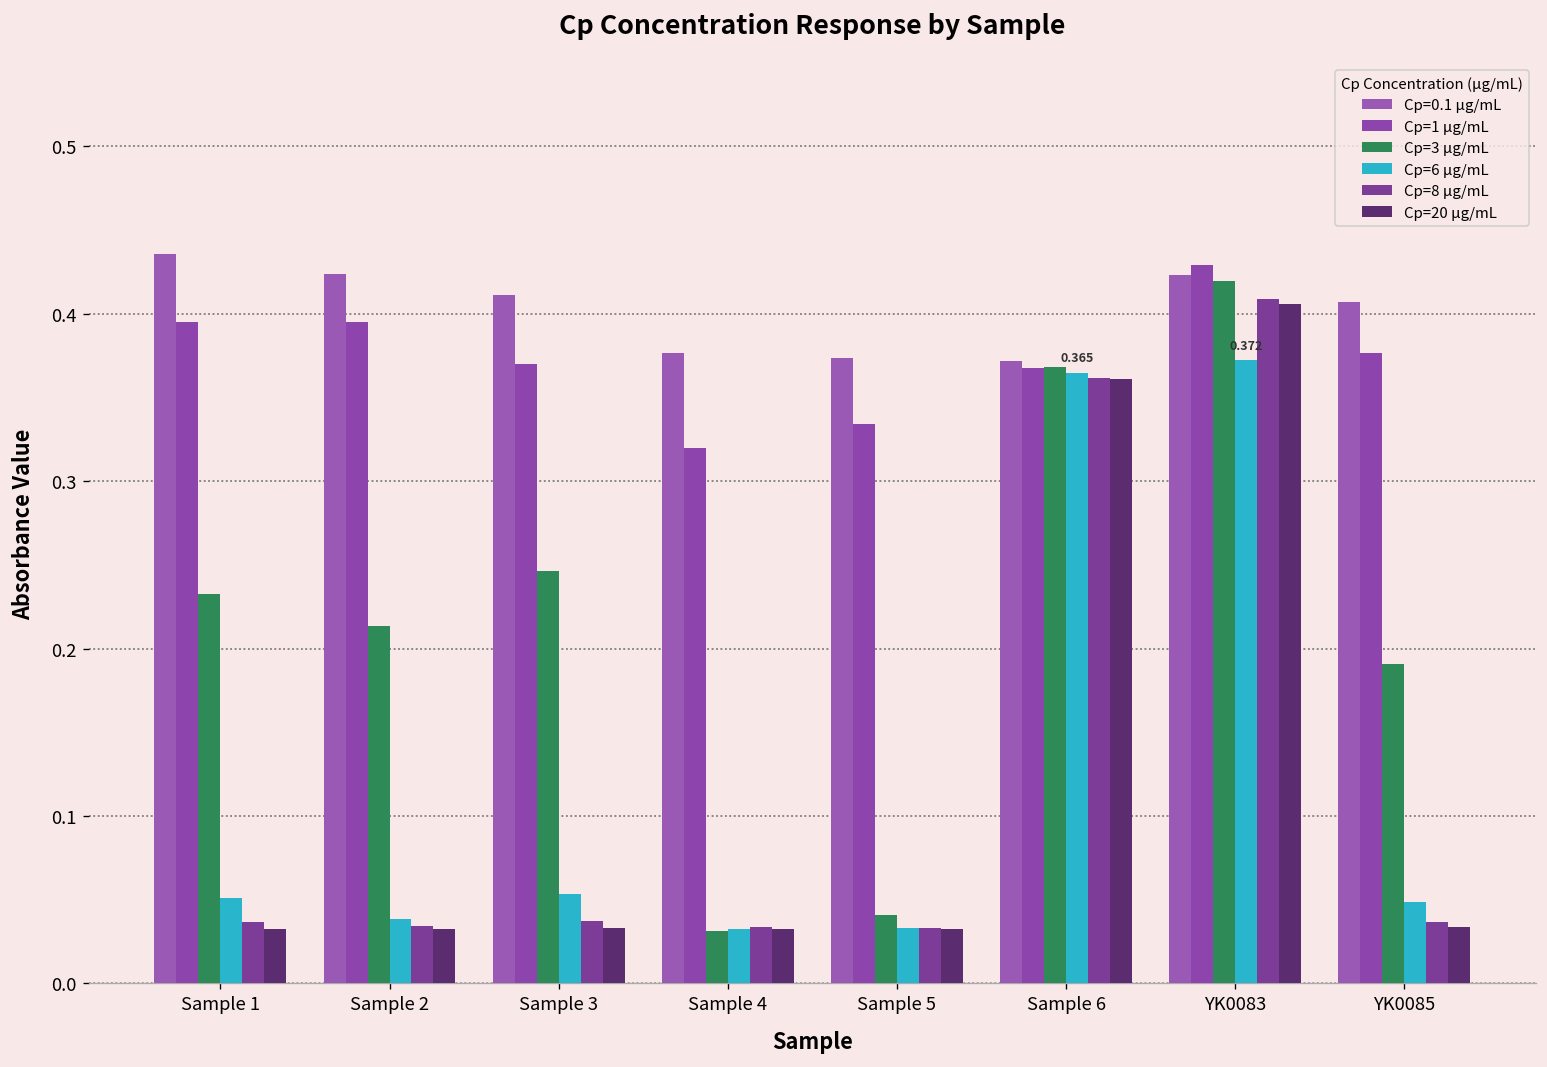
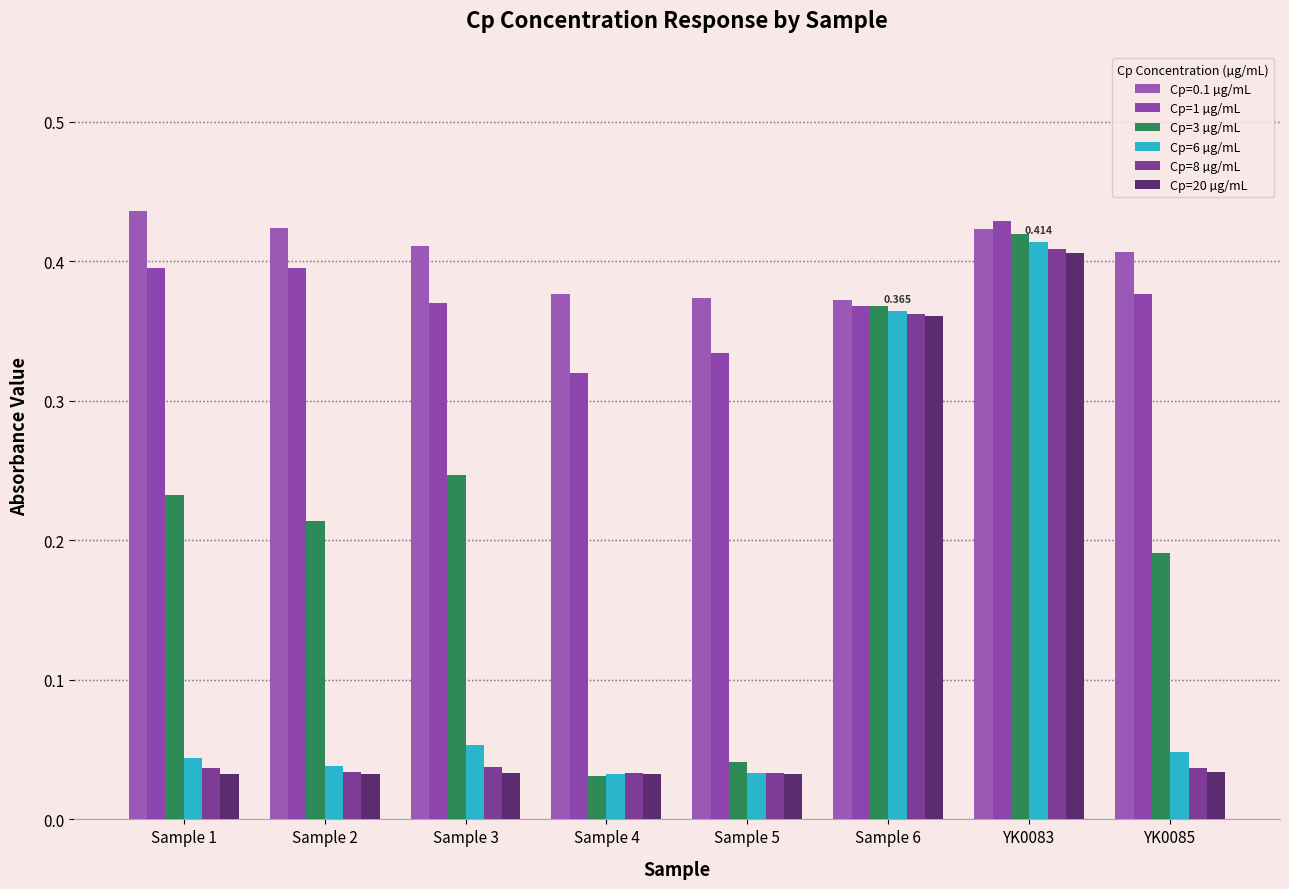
  {
    "Cp=3 µg/mL": {
      "Sample 1": 0.232,
      "Sample 2": 0.214,
      "Sample 3": 0.247,
      "Sample 4": 0.031,
      "Sample 5": 0.041,
      "YK0083": 0.420,
      "YK0085": 0.191
    },
    "Cp=6 µg/mL": {
-     "Sample 1": 0.051,
+     "Sample 1": 0.044,
      "Sample 6": 0.365,
-     "YK0083": 0.372
+     "YK0083": 0.414
    }
  }
